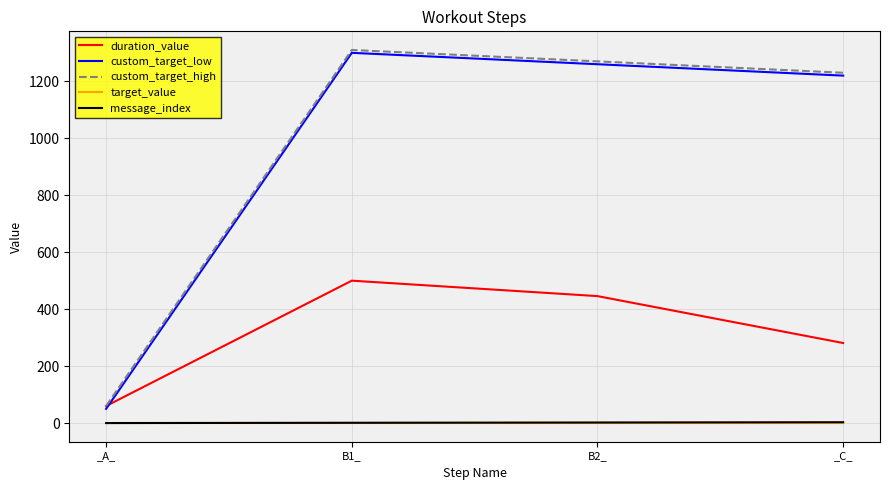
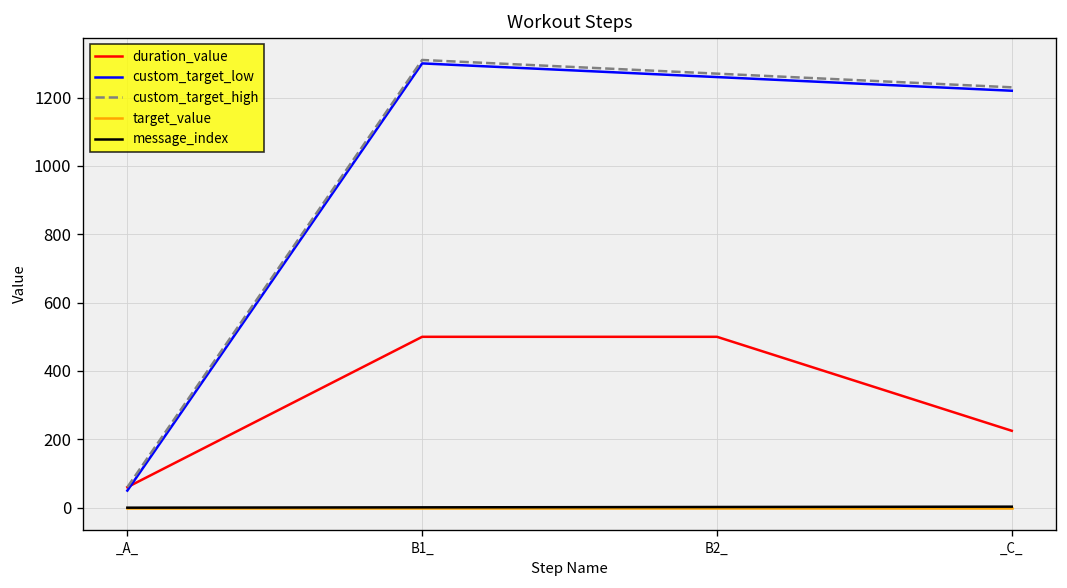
  {
    "duration_value": {
      "B1_": 500,
-     "B2_": 450,
-     "_C_": 280
+     "B2_": 500,
+     "_C_": 230
    },
    "custom_target_low": {
      "_A_": 50,
      "B1_": 1300,
      "B2_": 1260,
      "_C_": 1220
    },
    "custom_target_high": {
      "B1_": 1310,
      "B2_": 1270,
      "_C_": 1230
    }
  }
